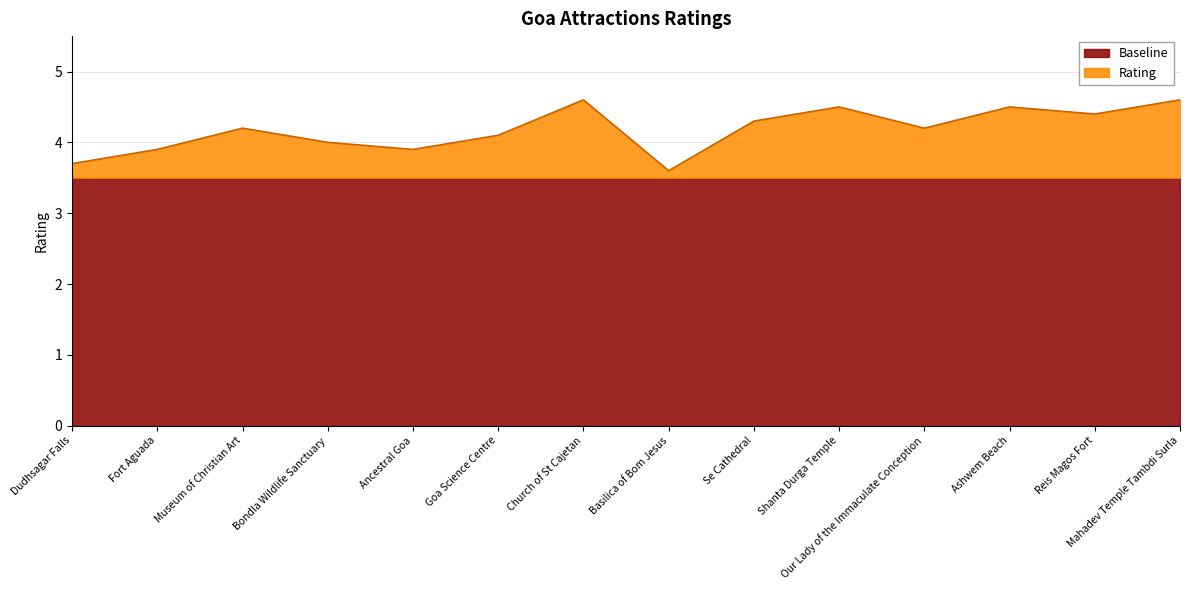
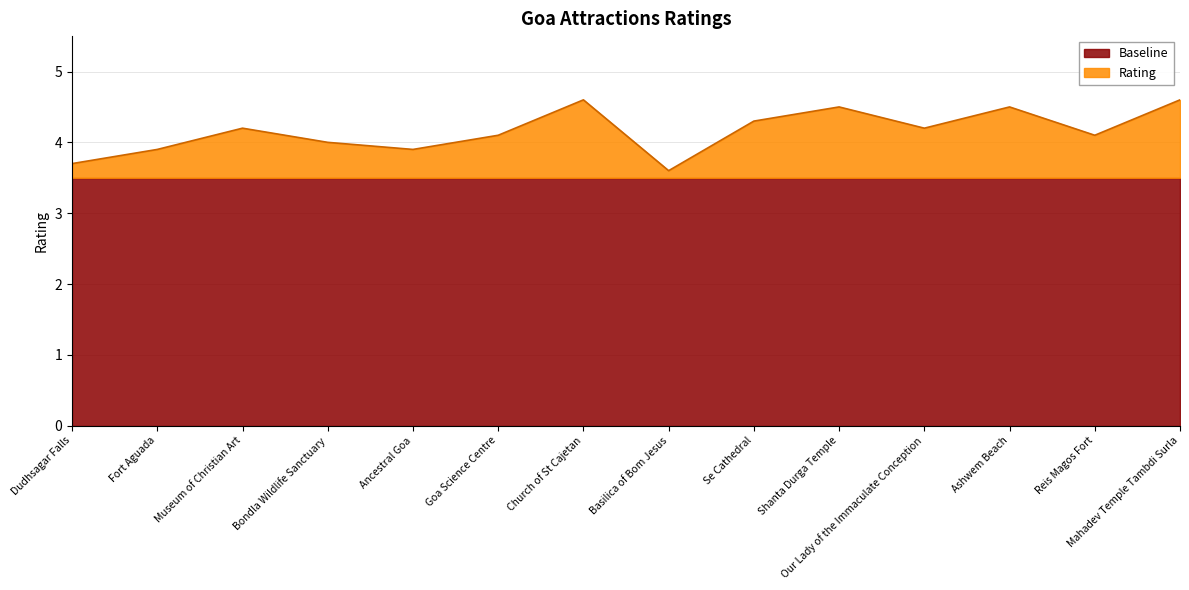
  {
    "Rating": {
      "Dudhsagar Falls": 3.7,
      "Fort Aguada": 3.9,
      "Museum of Christian Art": 4.2,
      "Bondla Wildlife Sanctuary": 4.0,
      "Ancestral Goa": 3.9,
      "Goa Science Centre": 4.1,
      "Church of St Cajetan": 4.6,
      "Basilica of Bom Jesus": 3.6,
      "Se Cathedral": 4.3,
      "Shanta Durga Temple": 4.5,
      "Our Lady of the Immaculate Conception": 4.2,
      "Ashwem Beach": 4.5,
-     "Reis Magos Fort": 4.4,
+     "Reis Magos Fort": 4.1,
      "Mahadev Temple Tambdi Surla": 4.6
    },
    "Baseline": {
      "Dudhsagar Falls": 3.5,
      "Fort Aguada": 3.5,
      "Museum of Christian Art": 3.5,
      "Bondla Wildlife Sanctuary": 3.5,
      "Ancestral Goa": 3.5,
      "Goa Science Centre": 3.5,
      "Church of St Cajetan": 3.5,
      "Basilica of Bom Jesus": 3.5,
      "Se Cathedral": 3.5,
      "Shanta Durga Temple": 3.5,
      "Our Lady of the Immaculate Conception": 3.5,
      "Ashwem Beach": 3.5,
      "Reis Magos Fort": 3.5,
      "Mahadev Temple Tambdi Surla": 3.5
    }
  }
